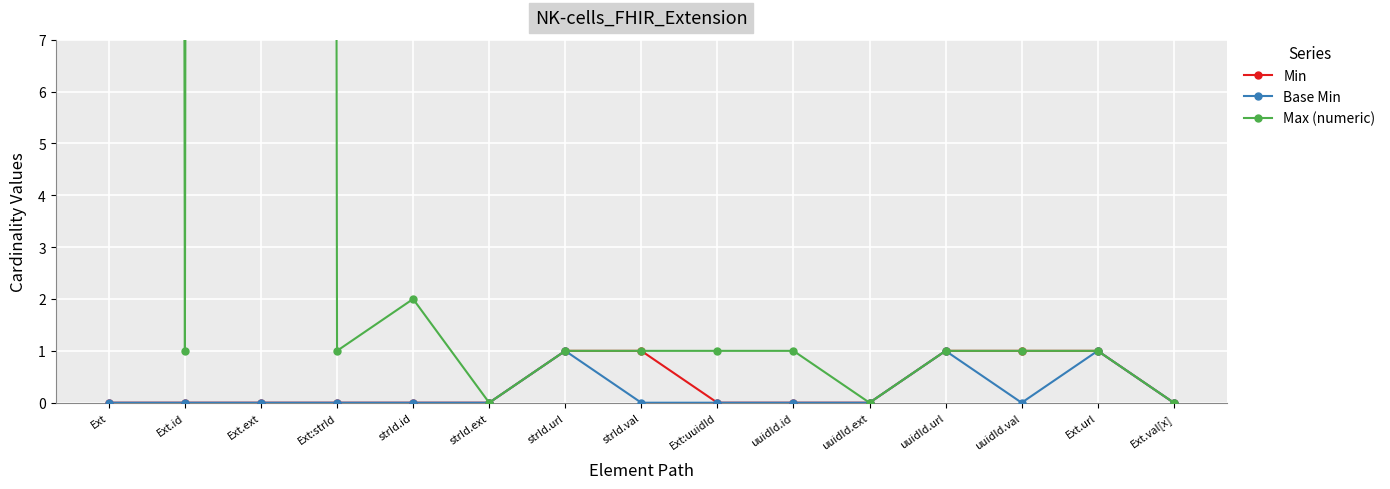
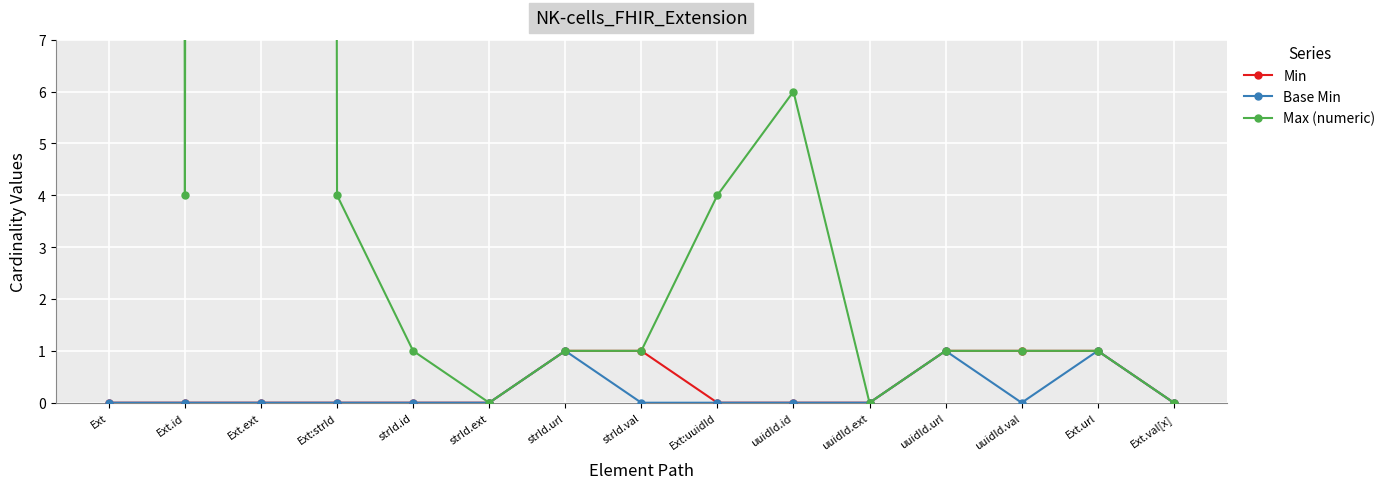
  {
    "Base Min": {
      "strId.val": 0,
      "uuidId.val": 0
    },
    "Max (numeric)": {
-     "Ext.id": 1,
-     "Ext:strId": 1,
-     "strId.id": 2,
-     "Ext:uuidId": 1,
-     "uuidId.id": 1
+     "Ext.id": 4,
+     "Ext:strId": 4,
+     "strId.id": 1,
+     "Ext:uuidId": 4,
+     "uuidId.id": 6
    }
  }
